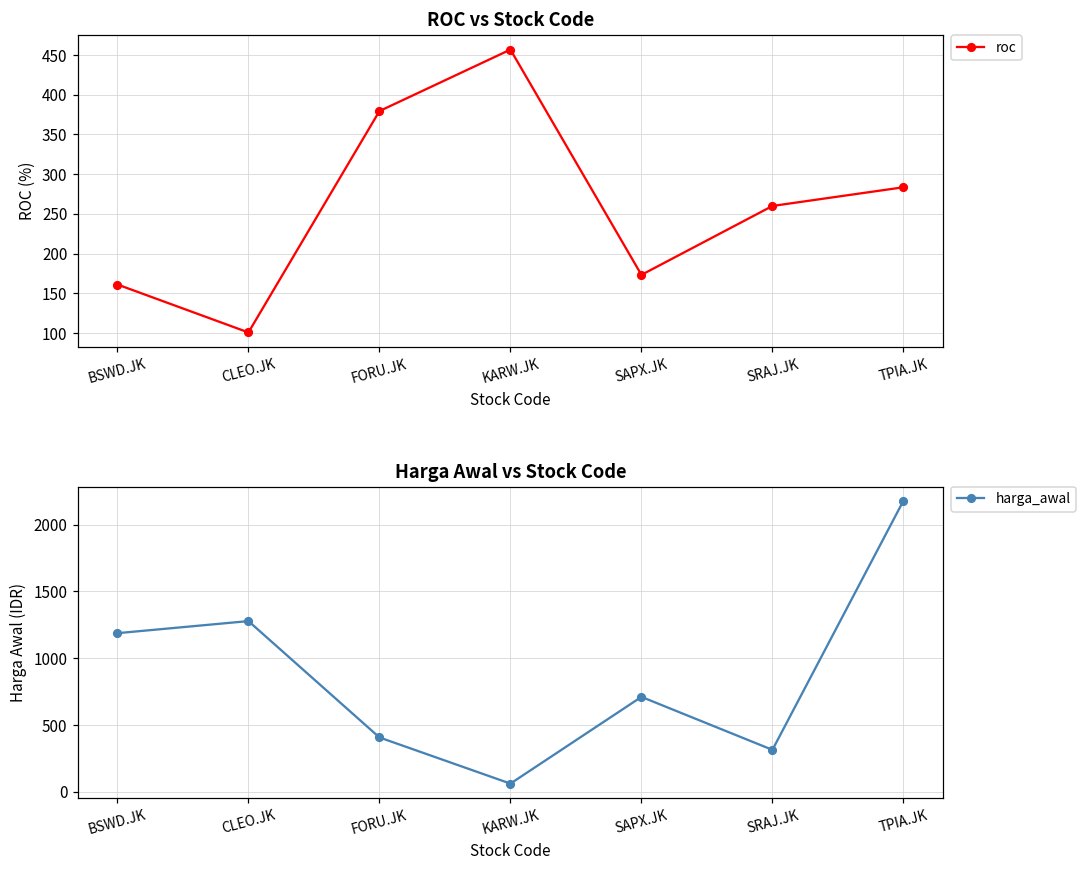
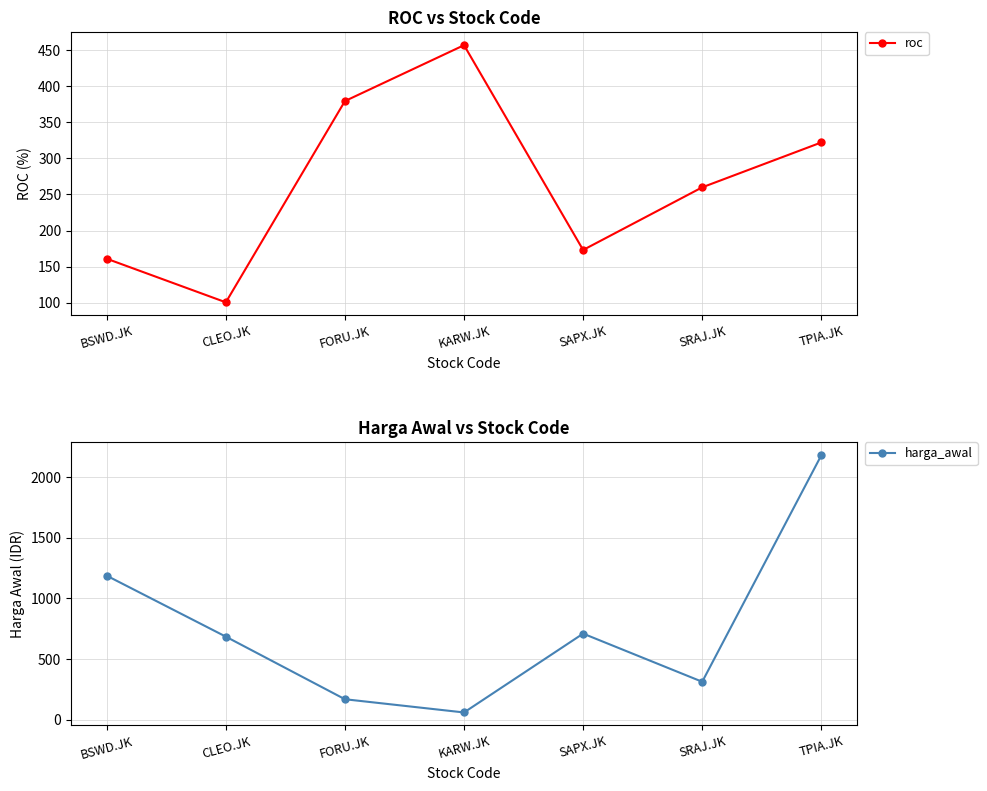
  {
    "ROC vs Stock Code": {
      "BSWD.JK": 160,
      "CLEO.JK": 100,
      "FORU.JK": 380,
      "KARW.JK": 460,
      "SAPX.JK": 170,
      "SRAJ.JK": 260,
-     "TPIA.JK": 280
+     "TPIA.JK": 320
    },
    "Harga Awal vs Stock Code": {
      "BSWD.JK": 1190,
-     "CLEO.JK": 1280,
-     "FORU.JK": 410,
+     "CLEO.JK": 690,
+     "FORU.JK": 170,
      "KARW.JK": 60,
      "SAPX.JK": 710,
      "SRAJ.JK": 310,
      "TPIA.JK": 2180
    }
  }
